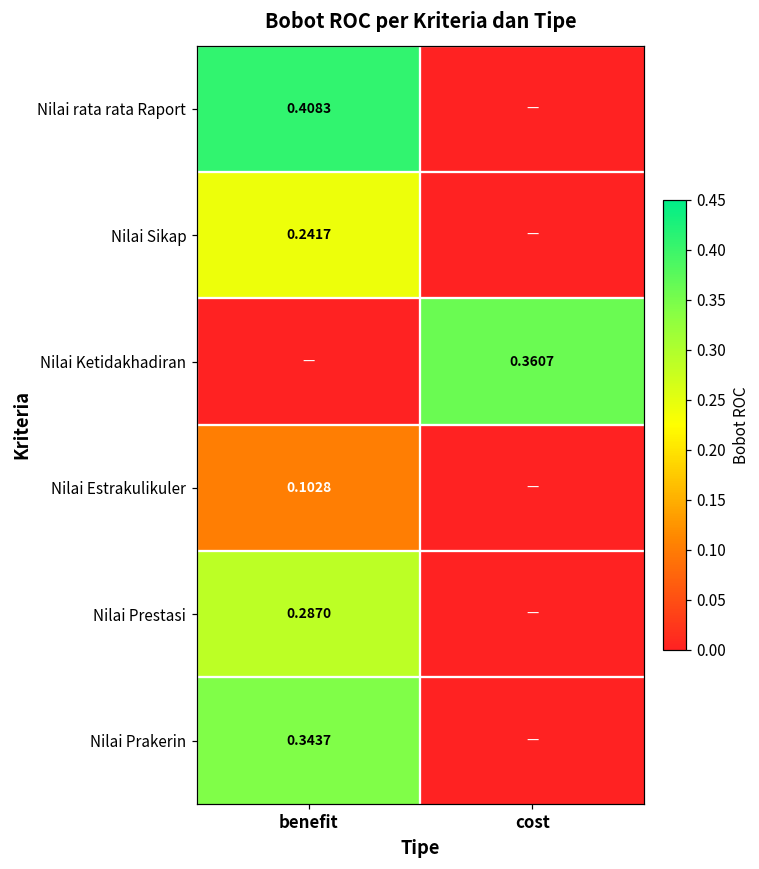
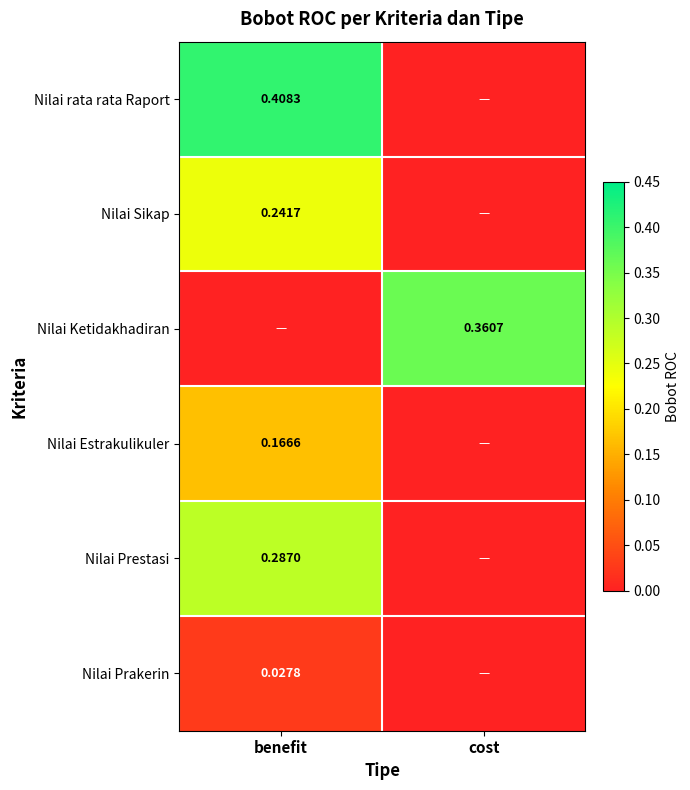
  {
    "Nilai rata rata Raport": {
      "benefit": 0.4083
    },
    "Nilai Sikap": {
      "benefit": 0.2417
    },
    "Nilai Ketidakhadiran": {
      "cost": 0.3607
    },
    "Nilai Estrakulikuler": {
-     "benefit": 0.1028
+     "benefit": 0.1666
    },
    "Nilai Prestasi": {
      "benefit": 0.2870
    },
    "Nilai Prakerin": {
-     "benefit": 0.3437
+     "benefit": 0.0278
    }
  }
